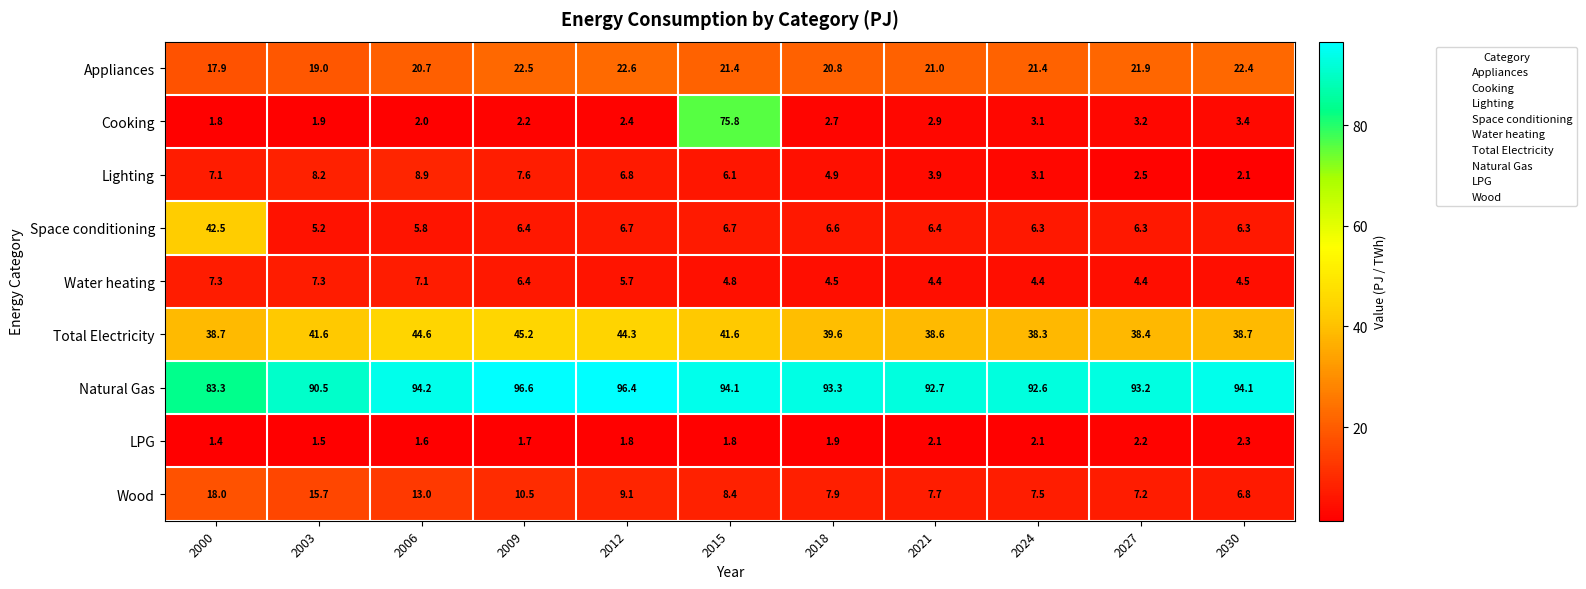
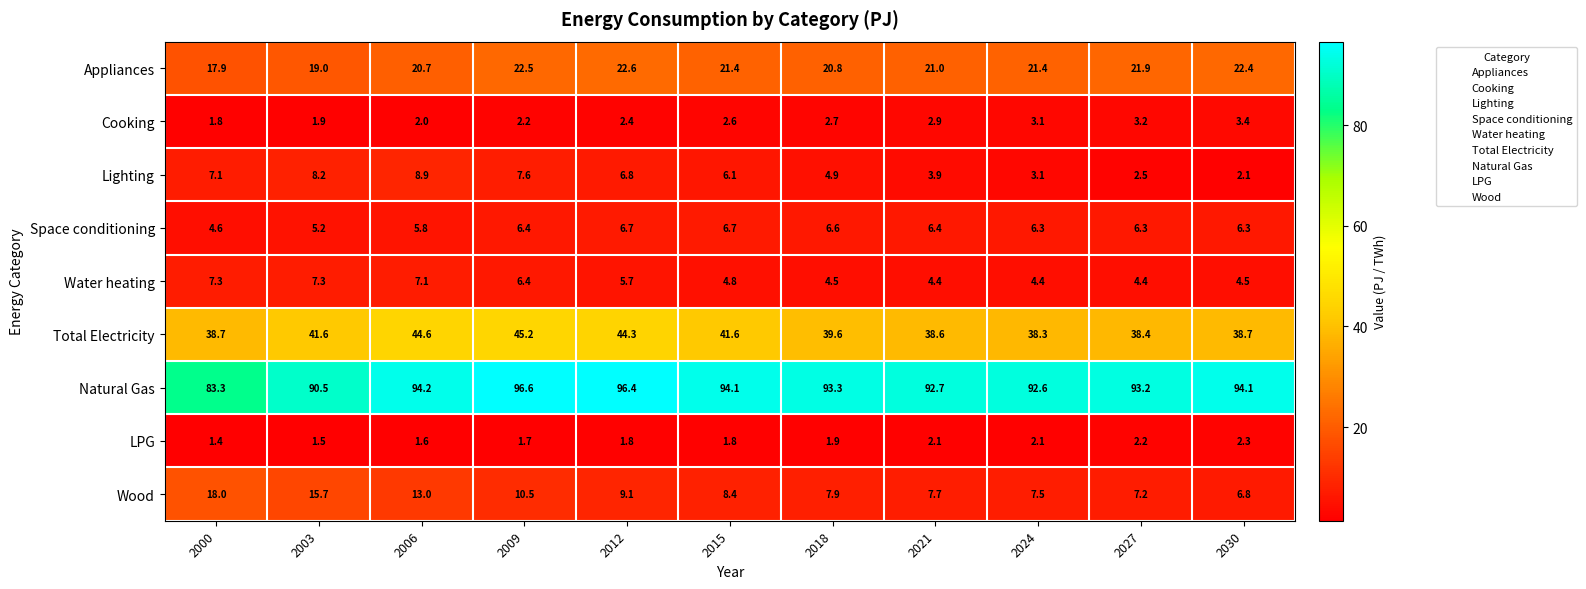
  {
    "Appliances": {
      "2000": 17.9,
      "2003": 19.0,
      "2006": 20.7,
      "2009": 22.5,
      "2012": 22.6,
      "2015": 21.4,
      "2018": 20.8,
      "2021": 21.0,
      "2024": 21.4,
      "2027": 21.9,
      "2030": 22.4
    },
    "Cooking": {
      "2000": 1.8,
      "2003": 1.9,
      "2006": 2.0,
      "2009": 2.2,
      "2012": 2.4,
-     "2015": 75.8,
+     "2015": 2.6,
      "2018": 2.7,
      "2021": 2.9,
      "2024": 3.1,
      "2027": 3.2,
      "2030": 3.4
    },
    "Lighting": {
      "2000": 7.1,
      "2003": 8.2,
      "2006": 8.9,
      "2009": 7.6,
      "2012": 6.8,
      "2015": 6.1,
      "2018": 4.9,
      "2021": 3.9,
      "2024": 3.1,
      "2027": 2.5,
      "2030": 2.1
    },
    "Space conditioning": {
-     "2000": 42.5,
+     "2000": 4.6,
      "2003": 5.2,
      "2006": 5.8,
      "2009": 6.4,
      "2012": 6.7,
      "2015": 6.7,
      "2018": 6.6,
      "2021": 6.4,
      "2024": 6.3,
      "2027": 6.3,
      "2030": 6.3
    },
    "Water heating": {
      "2000": 7.3,
      "2003": 7.3,
      "2006": 7.1,
      "2009": 6.4,
      "2012": 5.7,
      "2015": 4.8,
      "2018": 4.5,
      "2021": 4.4,
      "2024": 4.4,
      "2027": 4.4,
      "2030": 4.5
    },
    "Total Electricity": {
      "2000": 38.7,
      "2003": 41.6,
      "2006": 44.6,
      "2009": 45.2,
      "2012": 44.3,
      "2015": 41.6,
      "2018": 39.6,
      "2021": 38.6,
      "2024": 38.3,
      "2027": 38.4,
      "2030": 38.7
    },
    "Natural Gas": {
      "2000": 83.3,
      "2003": 90.5,
      "2006": 94.2,
      "2009": 96.6,
      "2012": 96.4,
      "2015": 94.1,
      "2018": 93.3,
      "2021": 92.7,
      "2024": 92.6,
      "2027": 93.2,
      "2030": 94.1
    },
    "LPG": {
      "2000": 1.4,
      "2003": 1.5,
      "2006": 1.6,
      "2009": 1.7,
      "2012": 1.8,
      "2015": 1.8,
      "2018": 1.9,
      "2021": 2.1,
      "2024": 2.1,
      "2027": 2.2,
      "2030": 2.3
    },
    "Wood": {
      "2000": 18.0,
      "2003": 15.7,
      "2006": 13.0,
      "2009": 10.5,
      "2012": 9.1,
      "2015": 8.4,
      "2018": 7.9,
      "2021": 7.7,
      "2024": 7.5,
      "2027": 7.2,
      "2030": 6.8
    }
  }
